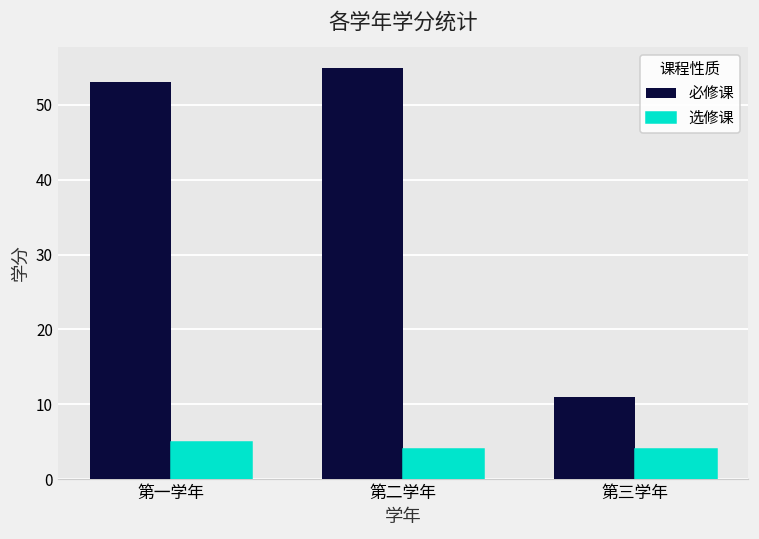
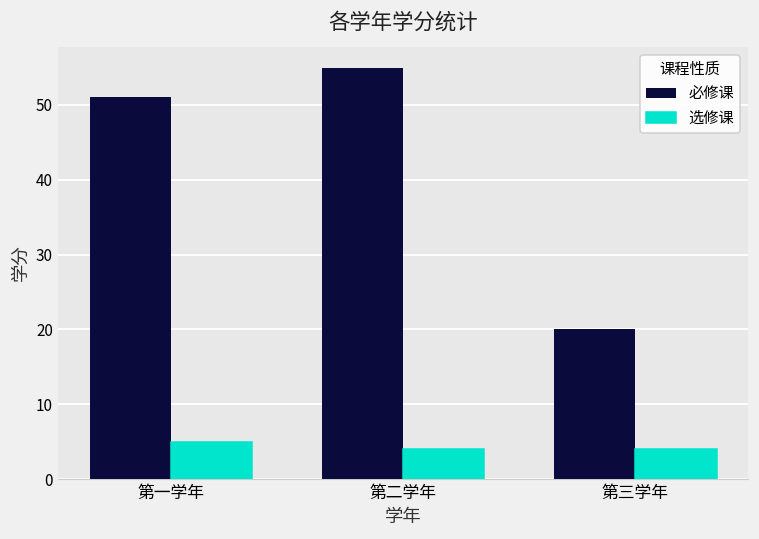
  {
    "必修课": {
-     "第一学年": 53,
+     "第一学年": 51,
      "第二学年": 55,
-     "第三学年": 11
+     "第三学年": 20
    },
    "选修课": {
      "第一学年": 5,
      "第二学年": 4,
      "第三学年": 4
    }
  }
